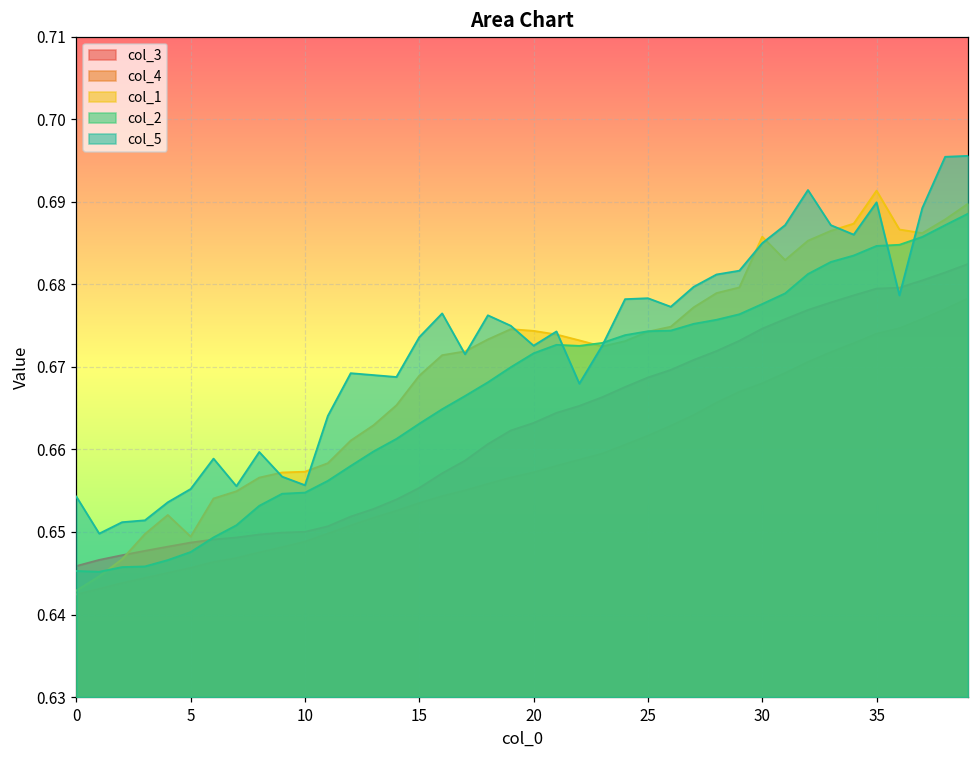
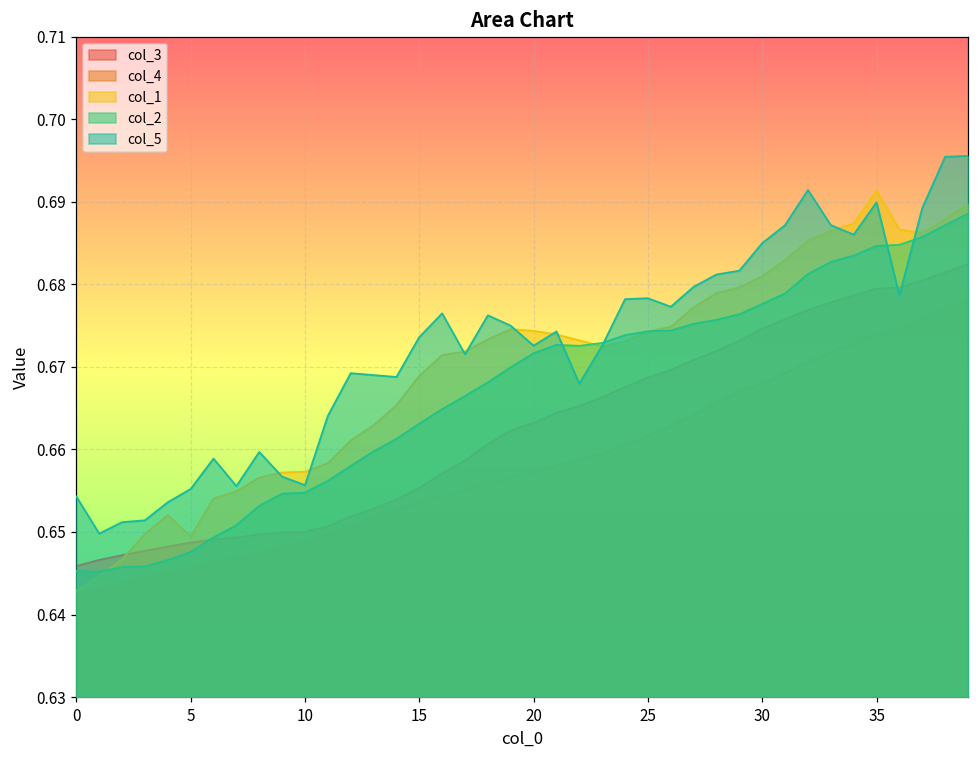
  {
    "col_1": {
      "0": 0.643,
      "5": 0.649,
      "10": 0.657,
      "15": 0.669,
      "20": 0.674,
-     "30": 0.686,
+     "30": 0.681,
      "35": 0.691
    }
  }
